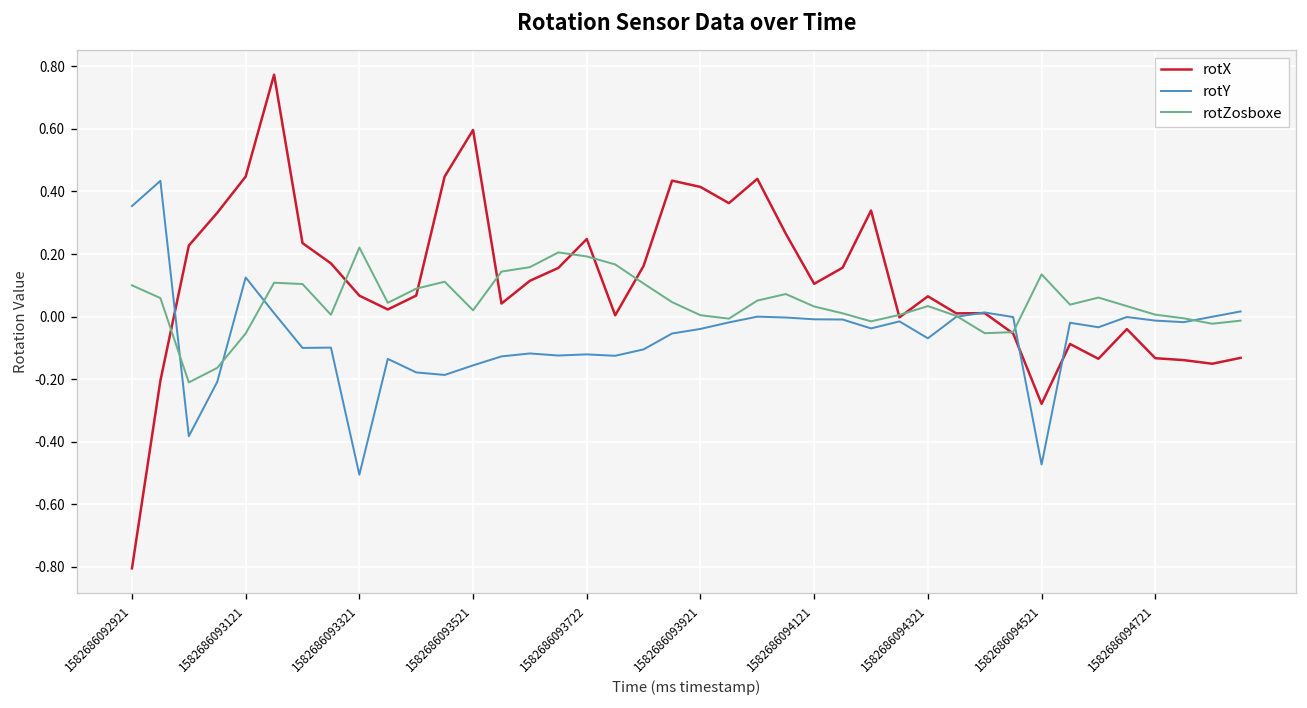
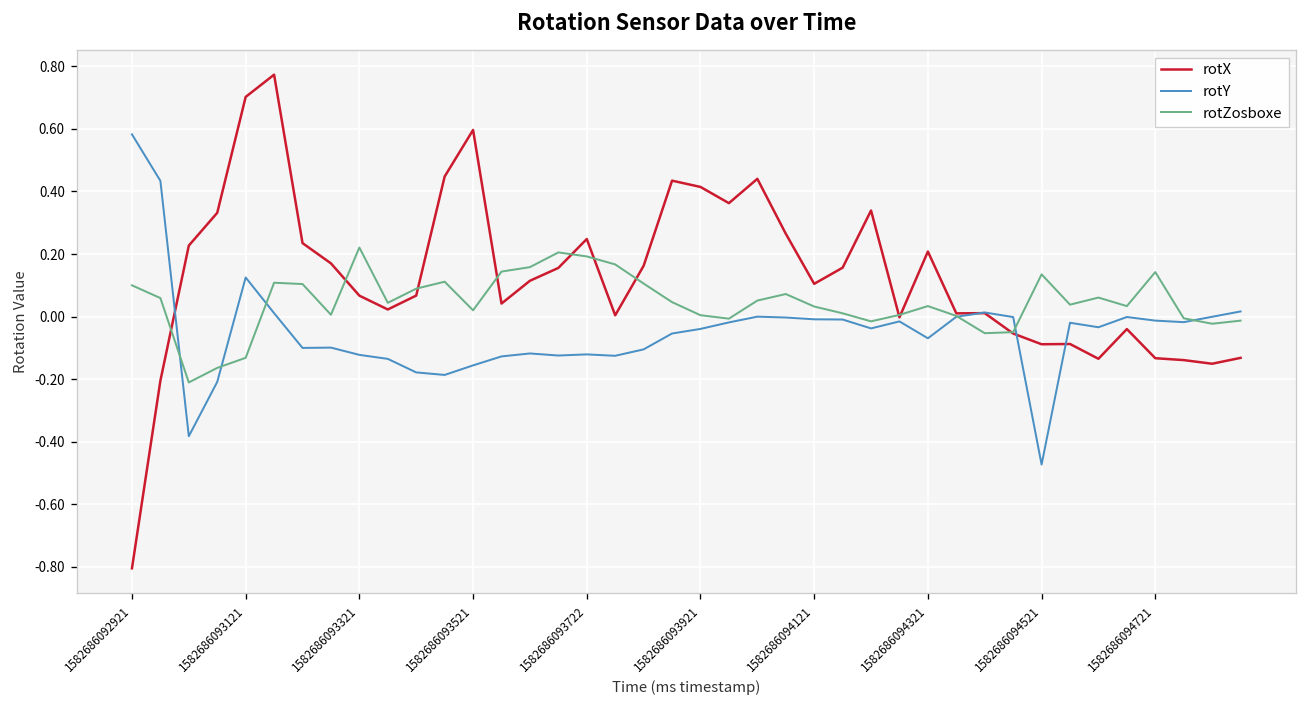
  {
    "rotX": {
      "1582686092921": -0.80,
-     "1582686093121": 0.45,
+     "1582686093121": 0.70,
      "1582686093321": 0.07,
      "1582686093521": 0.60,
      "1582686093722": 0.25,
      "1582686093921": 0.41,
      "1582686094121": 0.10,
-     "1582686094321": 0.06,
-     "1582686094521": -0.28,
+     "1582686094321": 0.21,
+     "1582686094521": -0.09,
      "1582686094721": -0.13
    },
    "rotY": {
-     "1582686092921": 0.35,
+     "1582686092921": 0.58,
      "1582686093121": 0.13,
-     "1582686093321": -0.51,
+     "1582686093321": -0.12,
      "1582686093521": -0.16,
      "1582686093722": -0.12,
      "1582686093921": -0.04,
      "1582686094121": -0.01,
      "1582686094321": -0.07,
      "1582686094521": -0.47,
      "1582686094721": -0.01
    },
    "rotZosboxe": {
      "1582686092921": 0.10,
-     "1582686093121": -0.05,
+     "1582686093121": -0.13,
      "1582686093321": 0.22,
      "1582686093521": 0.02,
      "1582686093722": 0.19,
      "1582686093921": 0.00,
      "1582686094121": 0.03,
      "1582686094321": 0.03,
      "1582686094521": 0.13,
-     "1582686094721": 0.01
+     "1582686094721": 0.14
    }
  }
